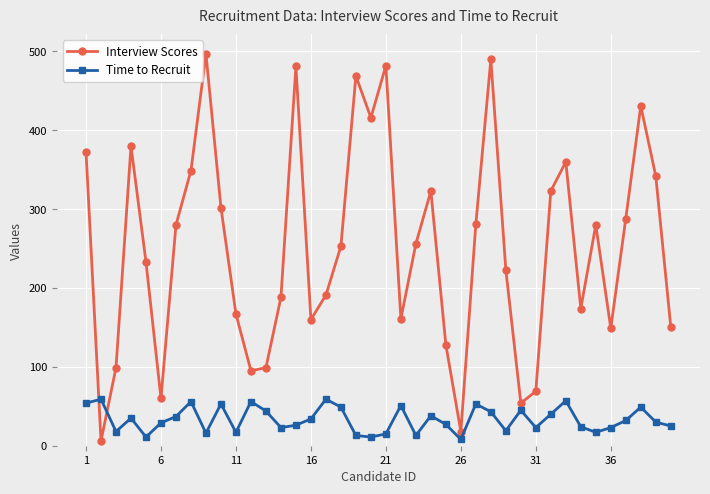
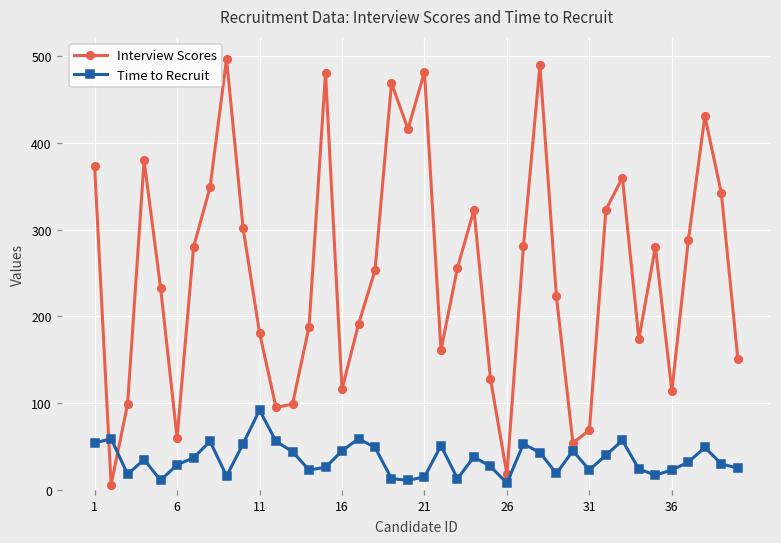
  {
    "Interview Scores": {
      "1": 370,
      "6": 60,
-     "11": 170,
-     "16": 160,
+     "11": 180,
+     "16": 120,
      "21": 480,
      "26": 20,
      "31": 70,
-     "36": 150
+     "36": 110
    },
    "Time to Recruit": {
      "1": 50,
      "6": 30,
-     "11": 20,
-     "16": 30,
+     "11": 90,
+     "16": 50,
      "21": 20,
      "26": 10,
      "31": 20,
      "36": 20
    }
  }
